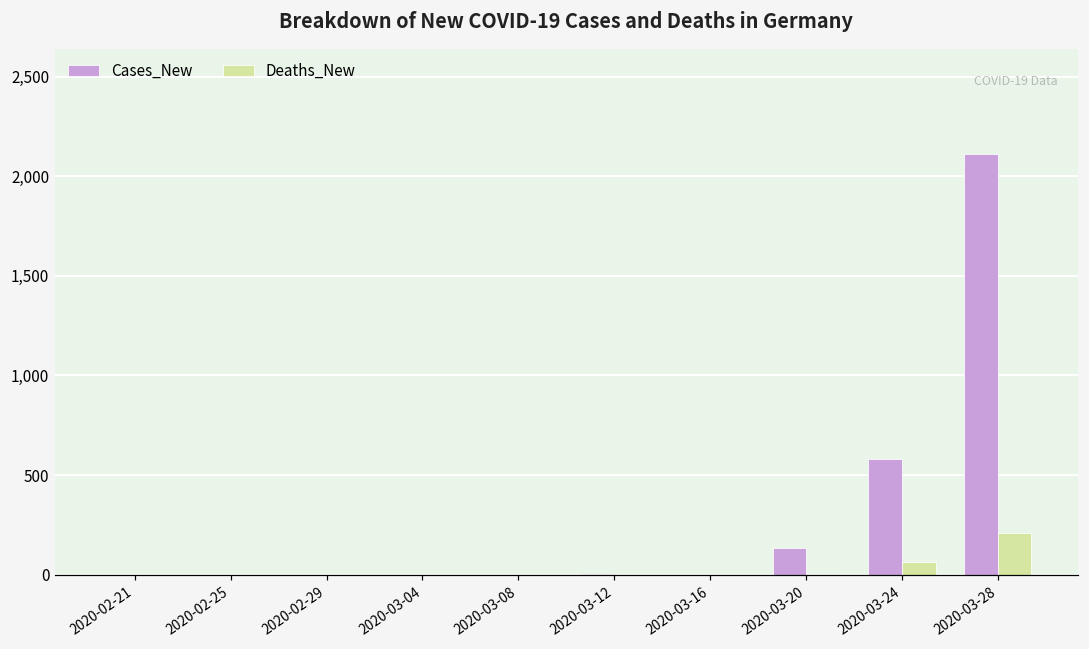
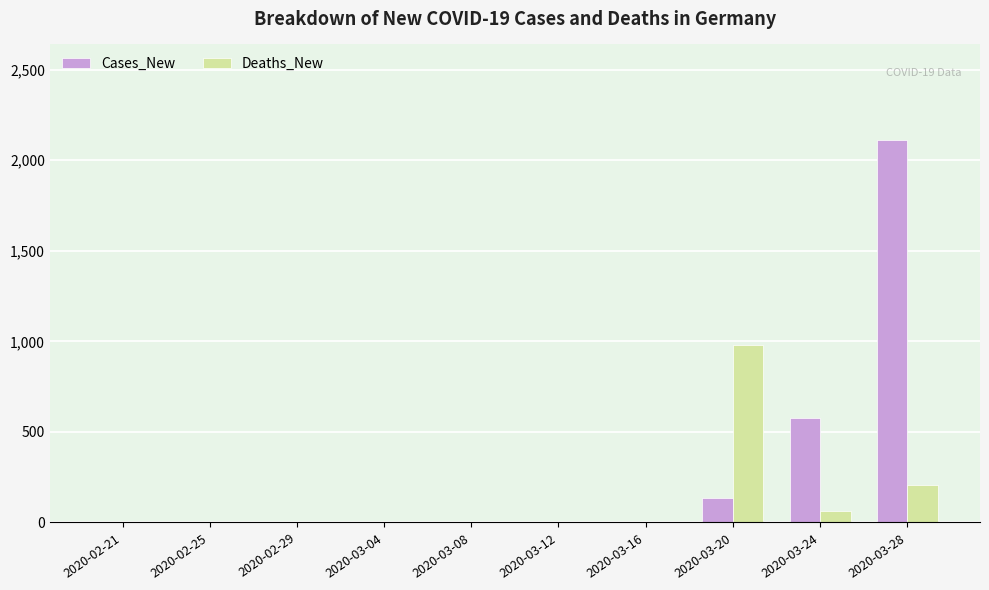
  {
    "Cases_New": {
      "2020-02-21": "0",
      "2020-02-25": "0",
      "2020-02-29": "0",
      "2020-03-04": "0",
      "2020-03-08": "0",
      "2020-03-16": "0",
      "2020-03-20": "140",
      "2020-03-24": "580",
      "2020-03-28": "2,110"
    },
    "Deaths_New": {
      "2020-02-21": "0",
      "2020-02-25": "0",
      "2020-02-29": "0",
      "2020-03-04": "0",
      "2020-03-08": "0",
      "2020-03-12": "0",
      "2020-03-16": "0",
-     "2020-03-20": "0",
+     "2020-03-20": "980",
      "2020-03-24": "60",
      "2020-03-28": "210"
    }
  }
